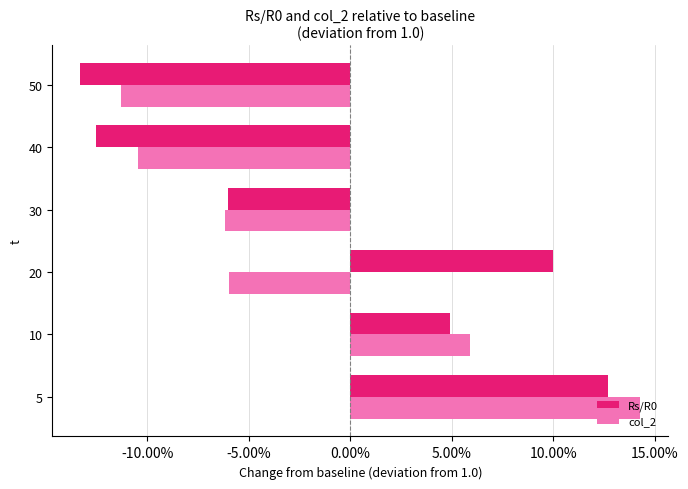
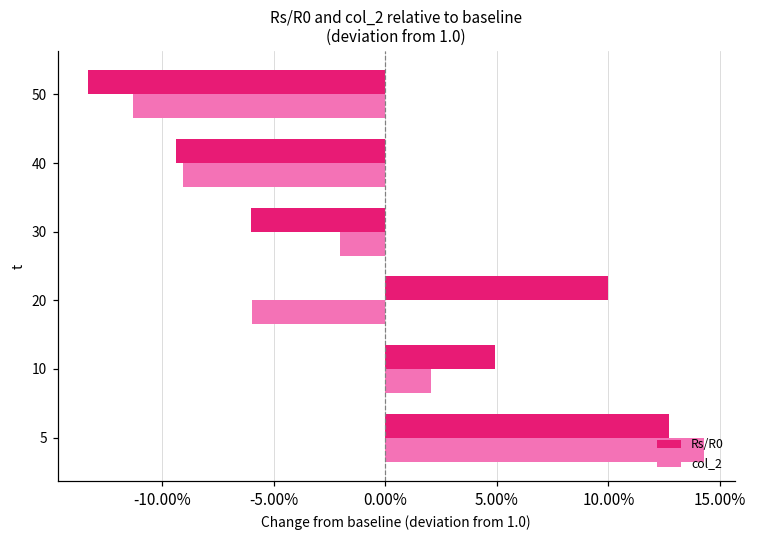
  {
    "Rs/R0": {
      "50": "-13.3%",
-     "40": "-12.5%",
+     "40": "-9.4%",
      "30": "-6.0%",
      "20": "10.0%",
      "10": "4.9%",
      "5": "12.7%"
    },
    "col_2": {
      "50": "-11.3%",
-     "40": "-10.5%",
-     "30": "-6.2%",
+     "40": "-9.1%",
+     "30": "-2.0%",
      "20": "-6.0%",
-     "10": "5.9%",
+     "10": "2.0%",
      "5": "14.3%"
    }
  }
